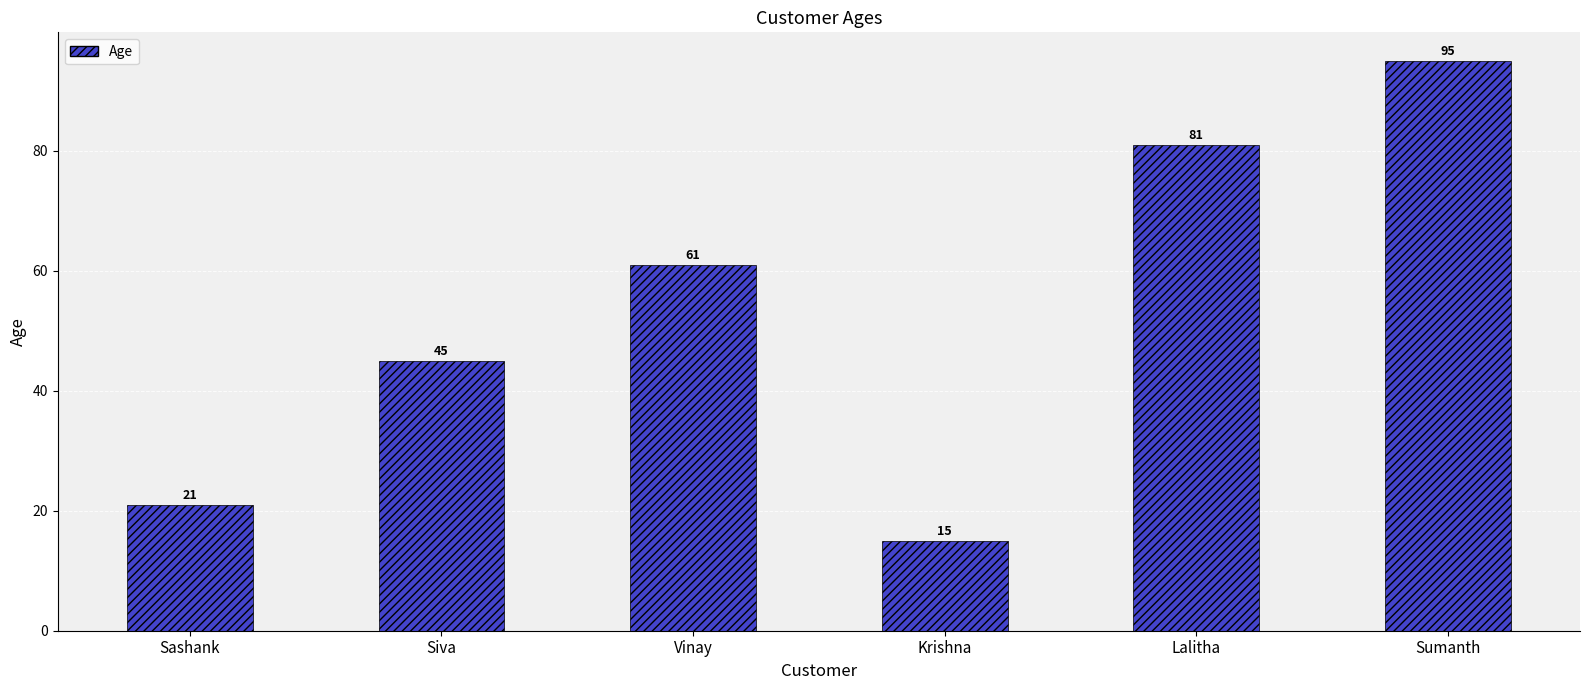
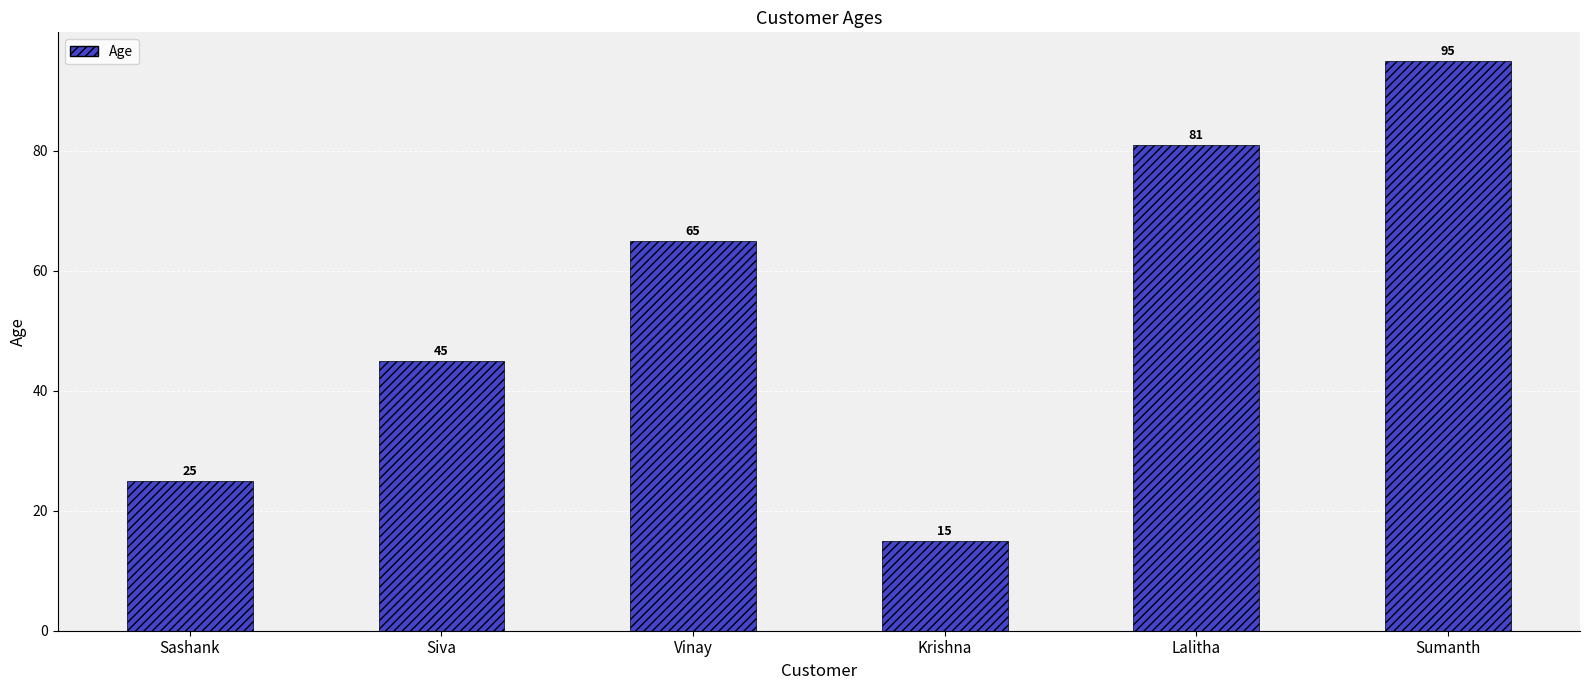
  {
-   "Sashank": 21,
+   "Sashank": 25,
    "Siva": 45,
-   "Vinay": 61,
+   "Vinay": 65,
    "Krishna": 15,
    "Lalitha": 81,
    "Sumanth": 95
  }
